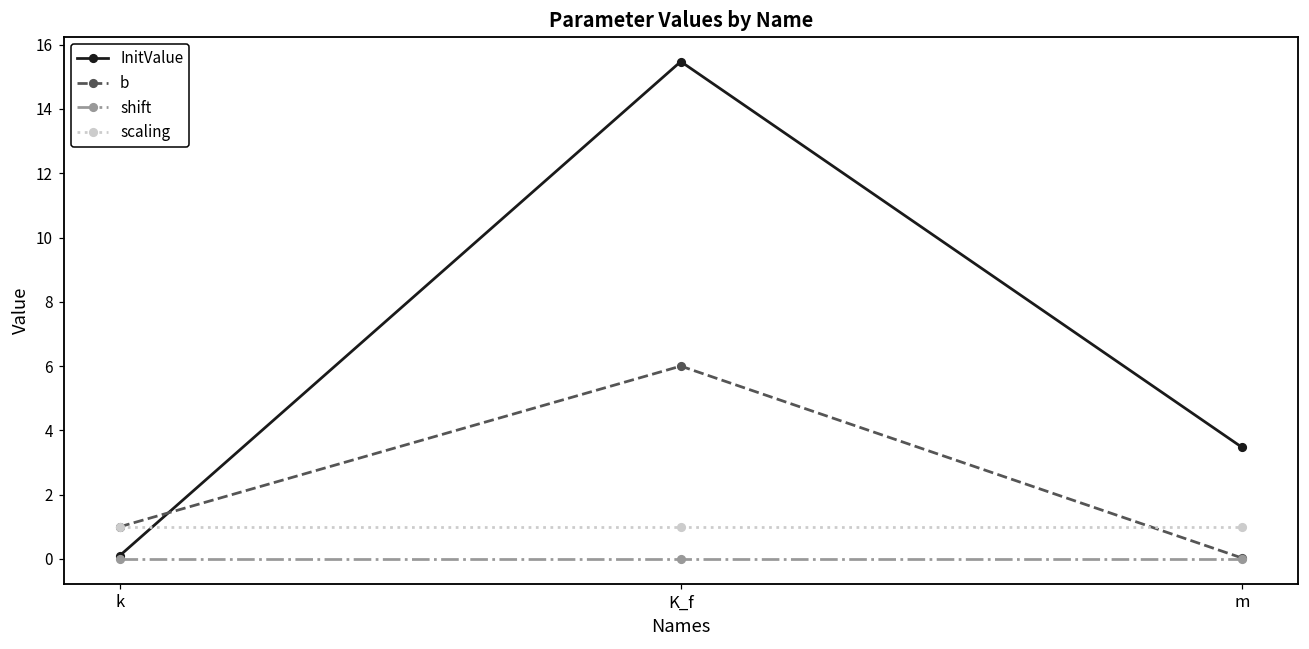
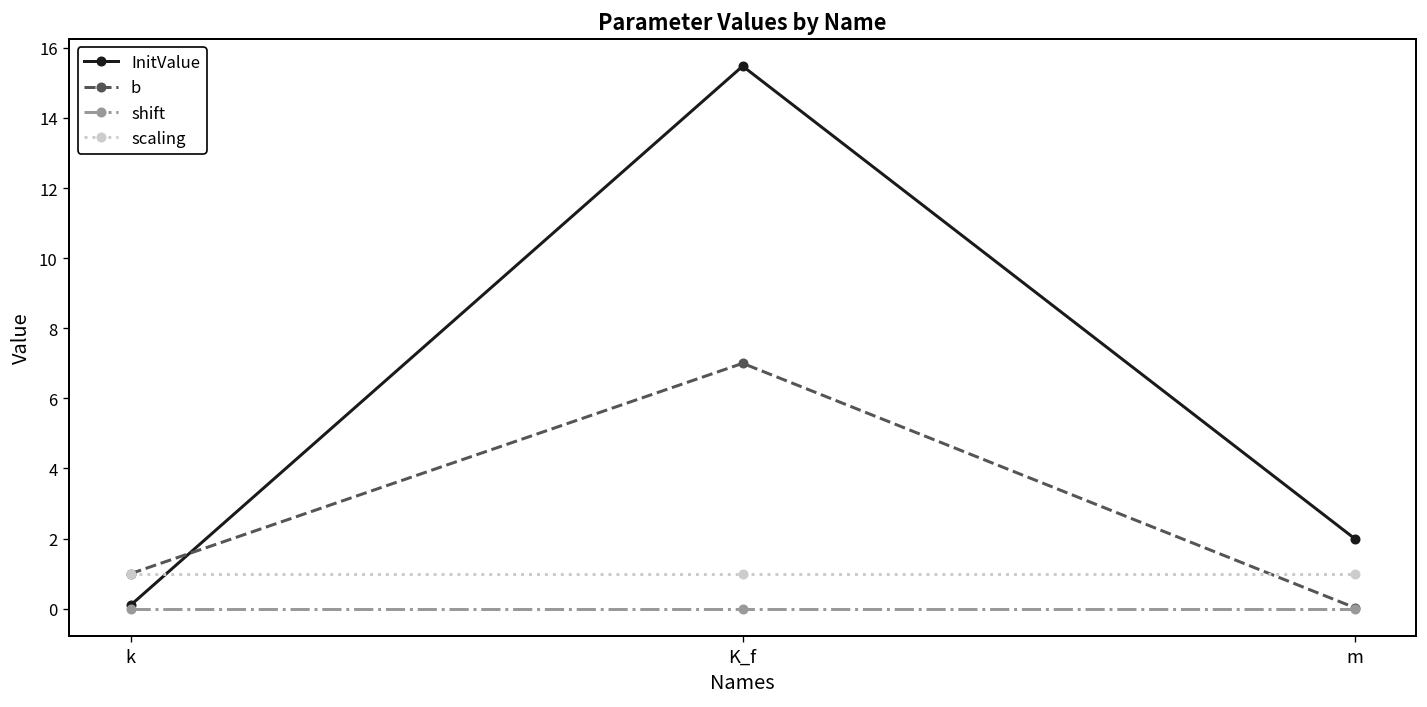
  {
    "InitValue": {
      "k": 0.1,
      "K_f": 15.5,
-     "m": 3.5
+     "m": 2.0
    },
    "b": {
-     "K_f": 6
+     "K_f": 7
    },
    "shift": {
      "k": 0.0,
      "K_f": 0.0
    },
    "scaling": {
      "K_f": 1.0,
      "m": 1.0
    }
  }
